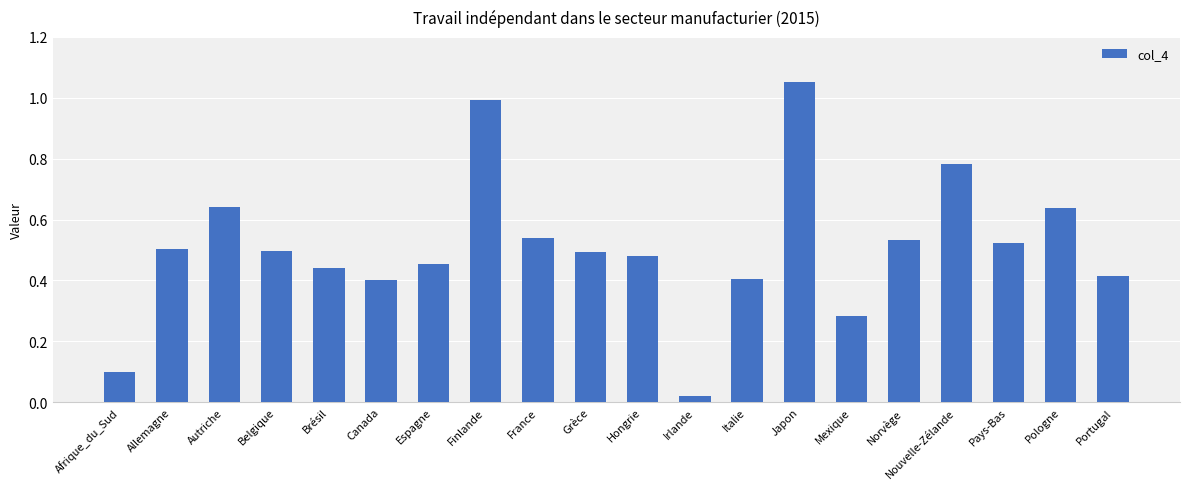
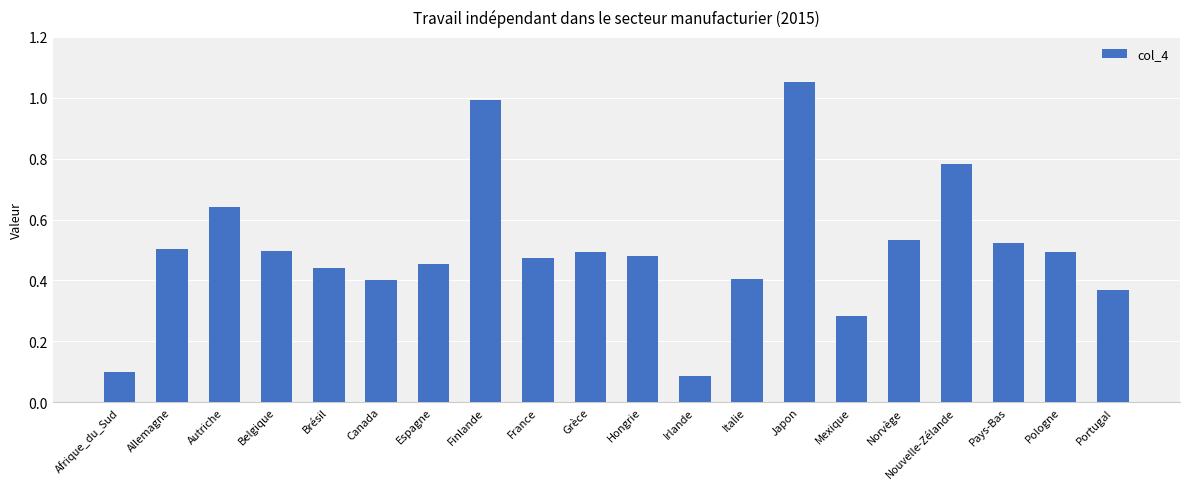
  {
    "Afrique_du_Sud": 0.10,
    "Allemagne": 0.50,
    "Autriche": 0.64,
    "Belgique": 0.50,
    "Brésil": 0.44,
    "Canada": 0.40,
    "Espagne": 0.45,
    "Finlande": 0.99,
-   "France": 0.54,
+   "France": 0.47,
    "Grèce": 0.49,
    "Hongrie": 0.48,
-   "Irlande": 0.02,
+   "Irlande": 0.09,
    "Italie": 0.41,
    "Japon": 1.05,
    "Mexique": 0.28,
    "Norvège": 0.53,
    "Nouvelle-Zélande": 0.78,
    "Pays-Bas": 0.52,
-   "Pologne": 0.64,
-   "Portugal": 0.41
+   "Pologne": 0.49,
+   "Portugal": 0.37
  }
